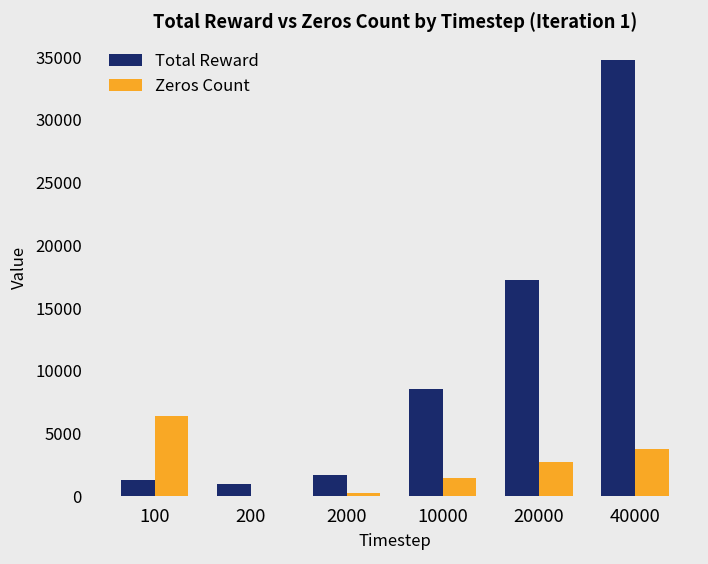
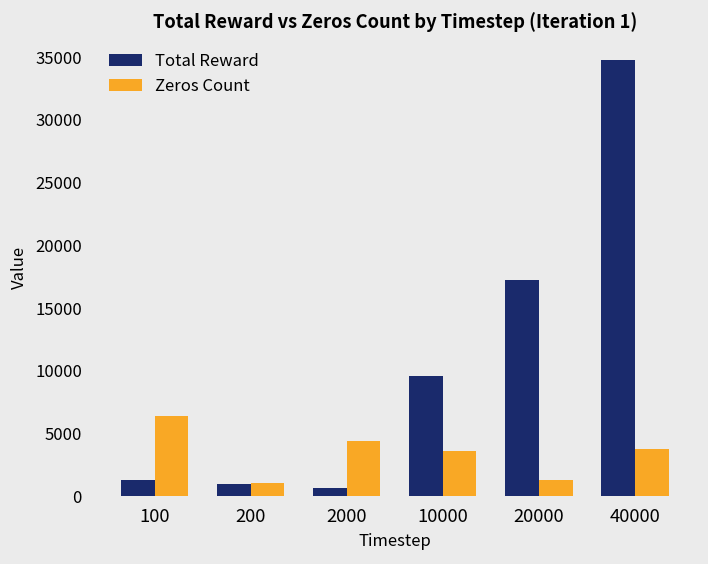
  {
    "Total Reward": {
      "100": 1300,
      "200": 1000,
-     "2000": 1700,
-     "10000": 8500,
+     "2000": 700,
+     "10000": 9600,
      "20000": 17300,
      "40000": 34800
    },
    "Zeros Count": {
      "100": 6400,
-     "200": 0,
-     "2000": 300,
-     "10000": 1500,
-     "20000": 2700,
+     "200": 1100,
+     "2000": 4400,
+     "10000": 3600,
+     "20000": 1300,
      "40000": 3800
    }
  }
